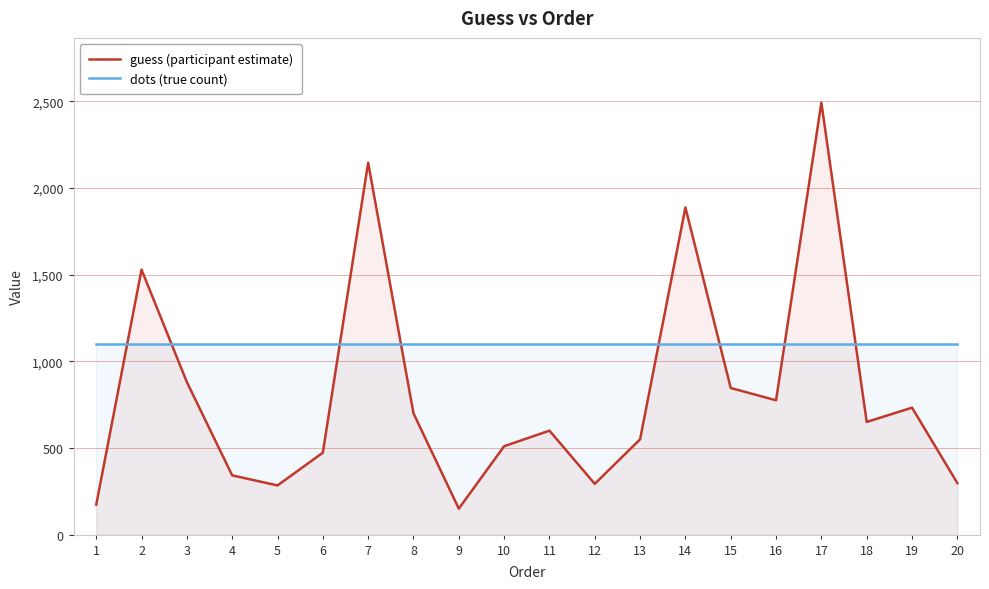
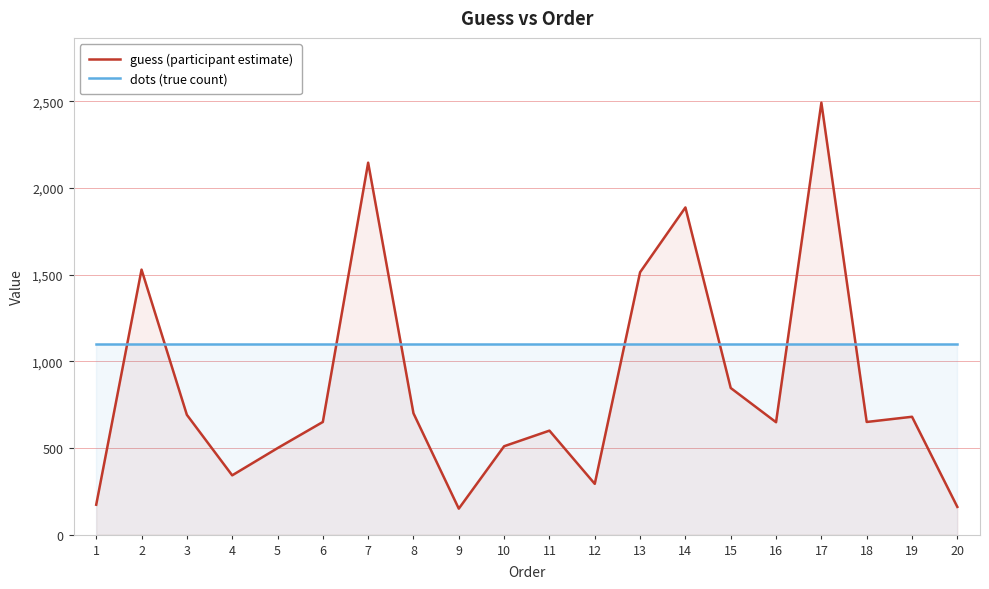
  {
    "guess (participant estimate)": {
      "1": "170",
      "2": "1,530",
-     "3": "880",
+     "3": "690",
      "4": "340",
-     "5": "280",
-     "6": "470",
+     "5": "500",
+     "6": "650",
      "7": "2,150",
      "8": "700",
      "9": "150",
      "10": "510",
      "11": "600",
      "12": "290",
-     "13": "550",
+     "13": "1,510",
      "14": "1,890",
      "15": "850",
-     "16": "780",
+     "16": "650",
      "17": "2,490",
      "18": "650",
-     "19": "730",
-     "20": "300"
+     "19": "680",
+     "20": "160"
    },
    "dots (true count)": {
      "1": "1,100",
      "2": "1,100",
      "3": "1,100",
      "4": "1,100",
      "5": "1,100",
      "6": "1,100",
      "7": "1,100",
      "8": "1,100",
      "9": "1,100",
      "10": "1,100",
      "11": "1,100",
      "12": "1,100",
      "13": "1,100",
      "14": "1,100",
      "15": "1,100",
      "16": "1,100",
      "17": "1,100",
      "18": "1,100",
      "19": "1,100",
      "20": "1,100"
    }
  }
